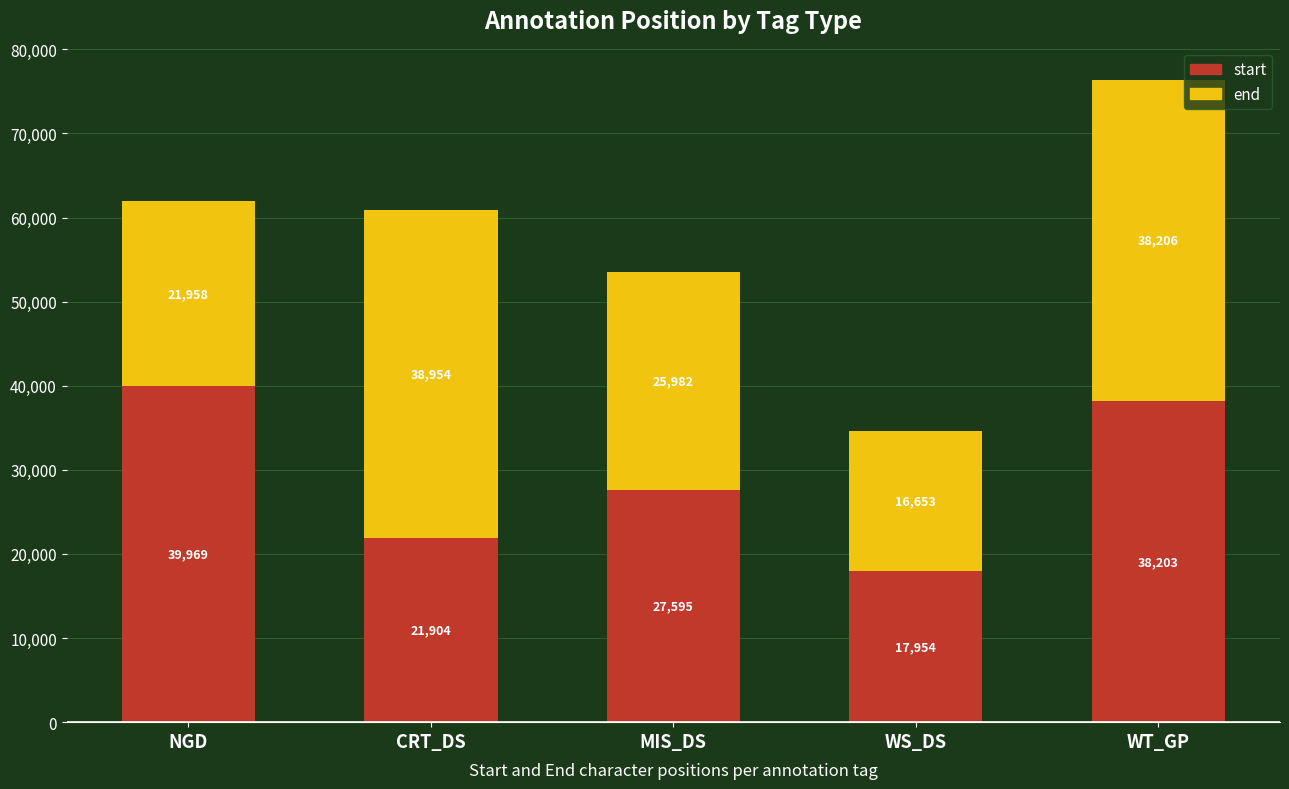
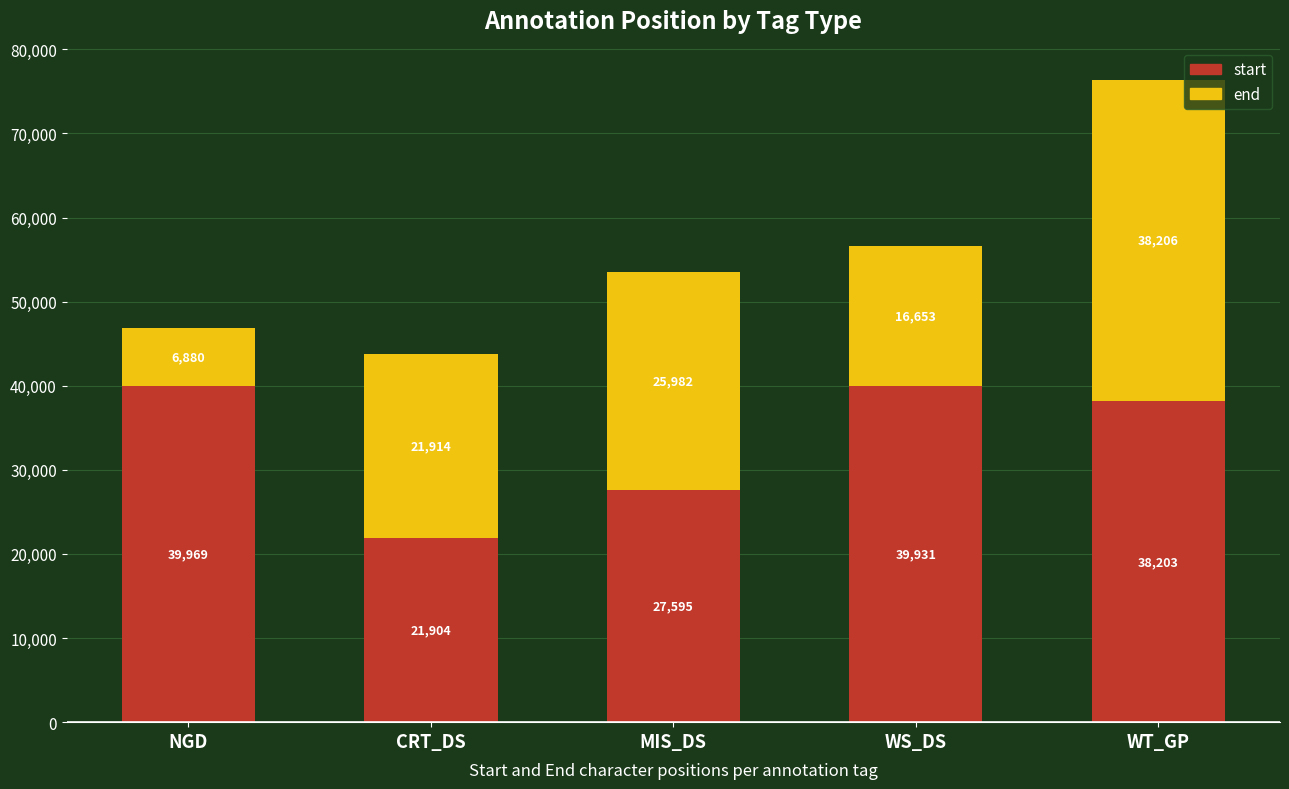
  {
    "start": {
      "NGD": "39,969",
      "CRT_DS": "21,904",
      "MIS_DS": "27,595",
-     "WS_DS": "17,954",
+     "WS_DS": "39,931",
      "WT_GP": "38,203"
    },
    "end": {
-     "NGD": "21,958",
-     "CRT_DS": "38,954",
+     "NGD": "6,880",
+     "CRT_DS": "21,914",
      "MIS_DS": "25,982",
      "WS_DS": "16,653",
      "WT_GP": "38,206"
    }
  }
